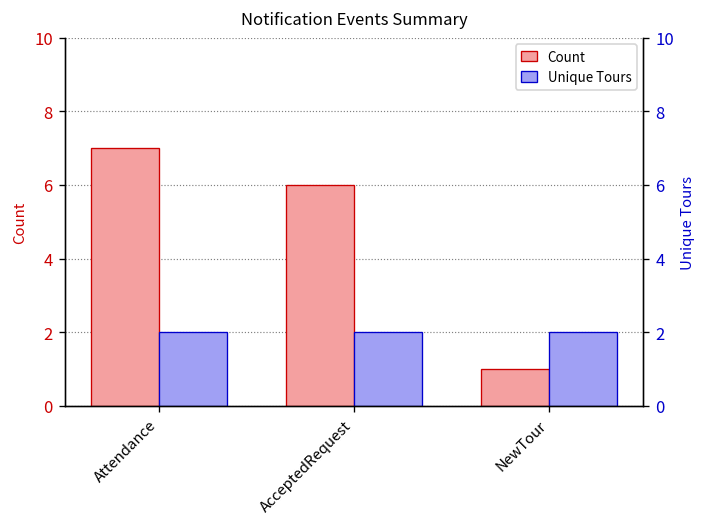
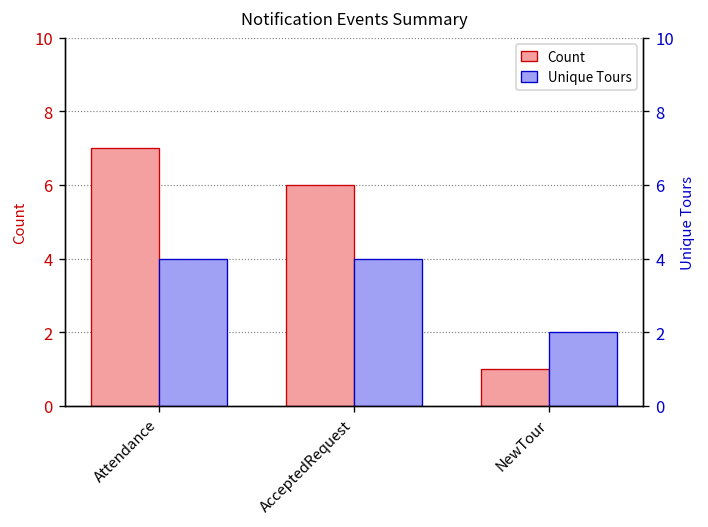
  {
    "Count": {
      "Attendance": 7,
      "AcceptedRequest": 6,
      "NewTour": 1
    },
    "Unique Tours": {
-     "Attendance": 2,
-     "AcceptedRequest": 2,
+     "Attendance": 4,
+     "AcceptedRequest": 4,
      "NewTour": 2
    }
  }
